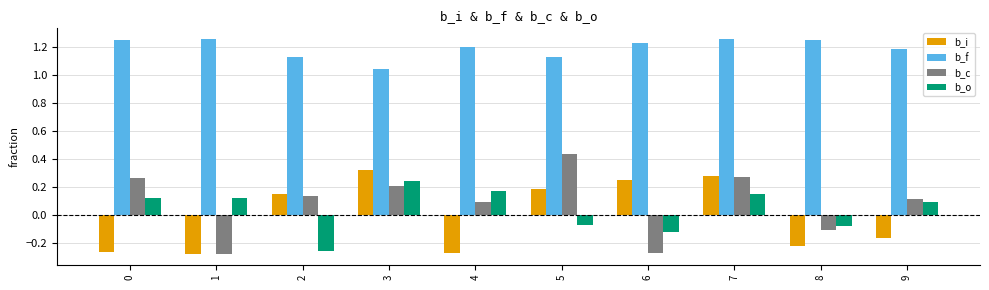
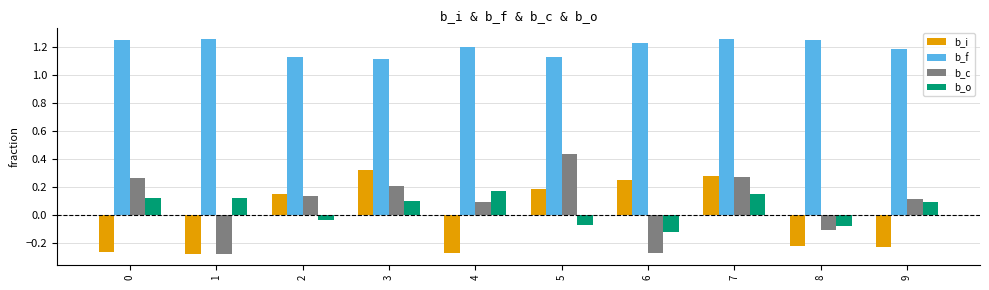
  {
    "b_i": {
      "0": -0.27,
      "1": -0.28,
      "2": 0.15,
      "3": 0.32,
      "4": -0.27,
      "5": 0.18,
      "6": 0.25,
      "7": 0.28,
      "8": -0.22,
-     "9": -0.17
+     "9": -0.23
    },
    "b_f": {
      "0": 1.25,
      "1": 1.26,
      "2": 1.13,
-     "3": 1.04,
+     "3": 1.11,
      "4": 1.20,
      "5": 1.13,
      "6": 1.23,
      "7": 1.25,
      "8": 1.25,
      "9": 1.19
    },
    "b_c": {
      "0": 0.27,
      "1": -0.28,
      "2": 0.14,
      "3": 0.21,
      "4": 0.09,
      "5": 0.44,
      "6": -0.27,
      "7": 0.27,
      "8": -0.10,
      "9": 0.11
    },
    "b_o": {
      "0": 0.12,
      "1": 0.12,
-     "2": -0.26,
-     "3": 0.24,
+     "2": -0.03,
+     "3": 0.10,
      "4": 0.17,
      "5": -0.07,
      "6": -0.12,
      "7": 0.15,
      "8": -0.08,
      "9": 0.09
    }
  }
